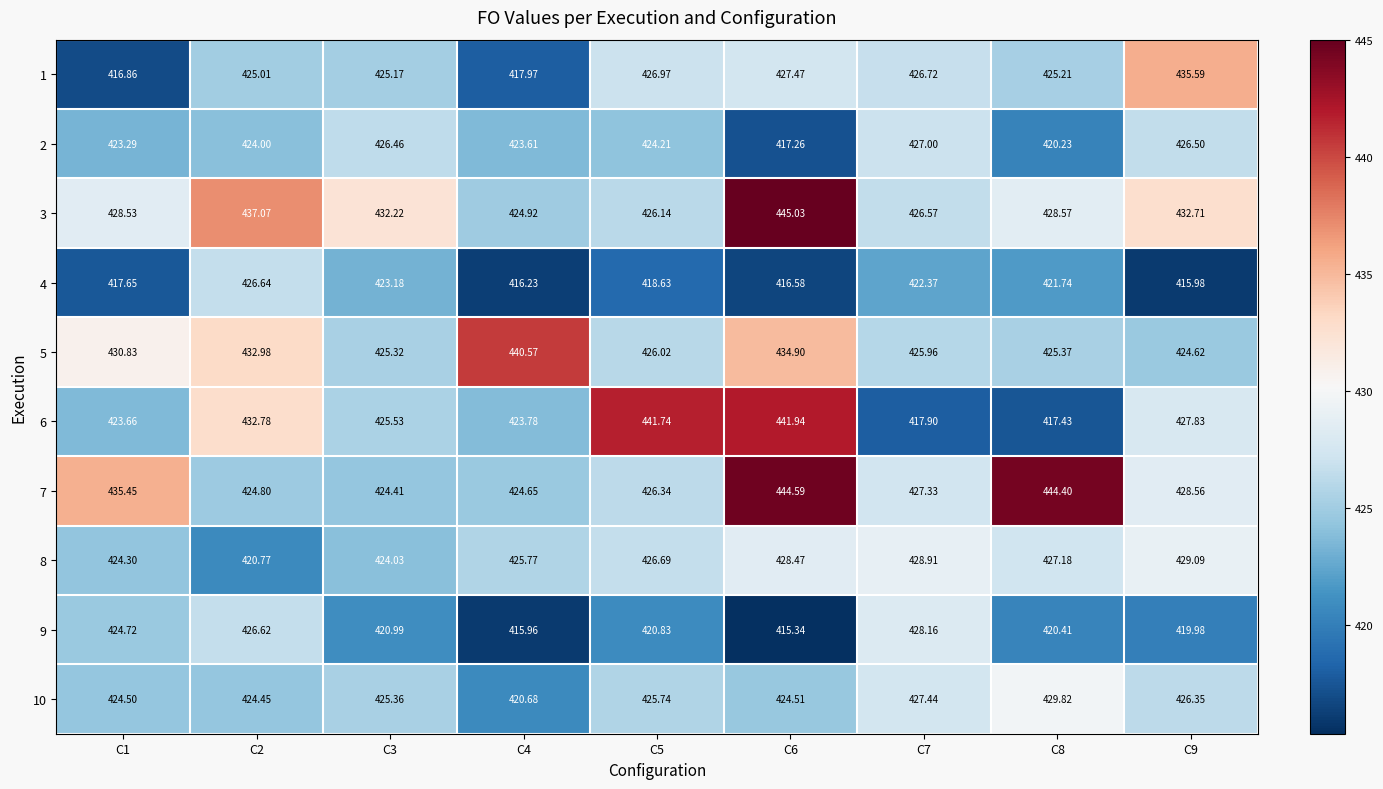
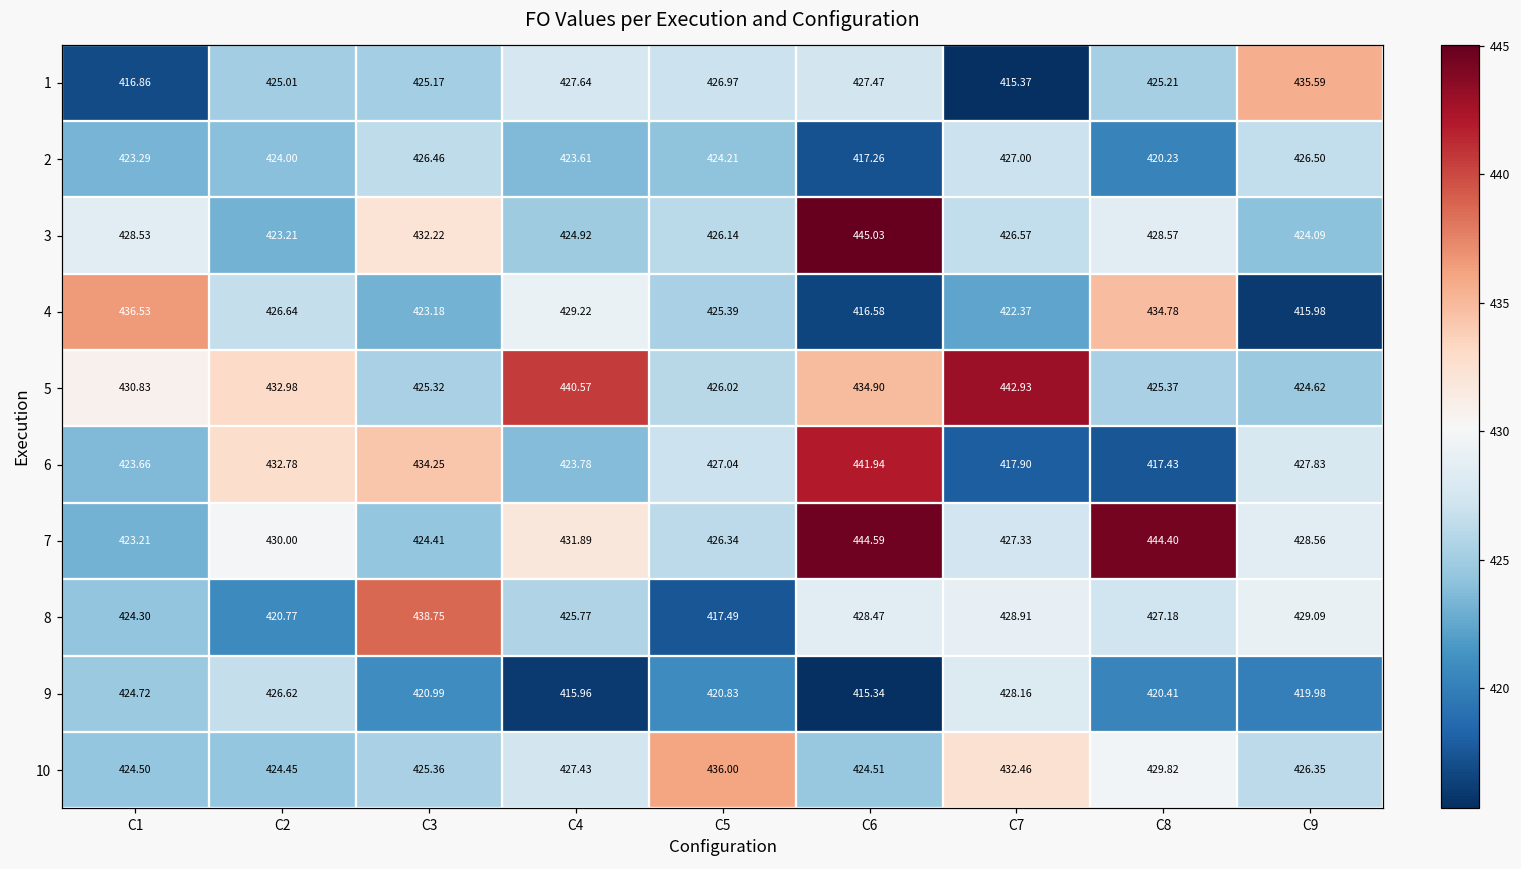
  {
    "1": {
      "C1": 416.86,
      "C2": 425.01,
      "C3": 425.17,
-     "C4": 417.97,
+     "C4": 427.64,
      "C5": 426.97,
      "C6": 427.47,
-     "C7": 426.72,
+     "C7": 415.37,
      "C8": 425.21,
      "C9": 435.59
    },
    "2": {
      "C1": 423.29,
      "C2": 424.00,
      "C3": 426.46,
      "C4": 423.61,
      "C5": 424.21,
      "C6": 417.26,
      "C7": 427.00,
      "C8": 420.23,
      "C9": 426.50
    },
    "3": {
      "C1": 428.53,
-     "C2": 437.07,
+     "C2": 423.21,
      "C3": 432.22,
      "C4": 424.92,
      "C5": 426.14,
      "C6": 445.03,
      "C7": 426.57,
      "C8": 428.57,
-     "C9": 432.71
+     "C9": 424.09
    },
    "4": {
-     "C1": 417.65,
+     "C1": 436.53,
      "C2": 426.64,
      "C3": 423.18,
-     "C4": 416.23,
-     "C5": 418.63,
+     "C4": 429.22,
+     "C5": 425.39,
      "C6": 416.58,
      "C7": 422.37,
-     "C8": 421.74,
+     "C8": 434.78,
      "C9": 415.98
    },
    "5": {
      "C1": 430.83,
      "C2": 432.98,
      "C3": 425.32,
      "C4": 440.57,
      "C5": 426.02,
      "C6": 434.90,
-     "C7": 425.96,
+     "C7": 442.93,
      "C8": 425.37,
      "C9": 424.62
    },
    "6": {
      "C1": 423.66,
      "C2": 432.78,
-     "C3": 425.53,
+     "C3": 434.25,
      "C4": 423.78,
-     "C5": 441.74,
+     "C5": 427.04,
      "C6": 441.94,
      "C7": 417.90,
      "C8": 417.43,
      "C9": 427.83
    },
    "7": {
-     "C1": 435.45,
-     "C2": 424.80,
+     "C1": 423.21,
+     "C2": 430.00,
      "C3": 424.41,
-     "C4": 424.65,
+     "C4": 431.89,
      "C5": 426.34,
      "C6": 444.59,
      "C7": 427.33,
      "C8": 444.40,
      "C9": 428.56
    },
    "8": {
      "C1": 424.30,
      "C2": 420.77,
-     "C3": 424.03,
+     "C3": 438.75,
      "C4": 425.77,
-     "C5": 426.69,
+     "C5": 417.49,
      "C6": 428.47,
      "C7": 428.91,
      "C8": 427.18,
      "C9": 429.09
    },
    "9": {
      "C1": 424.72,
      "C2": 426.62,
      "C3": 420.99,
      "C4": 415.96,
      "C5": 420.83,
      "C6": 415.34,
      "C7": 428.16,
      "C8": 420.41,
      "C9": 419.98
    },
    "10": {
      "C1": 424.50,
      "C2": 424.45,
      "C3": 425.36,
-     "C4": 420.68,
-     "C5": 425.74,
+     "C4": 427.43,
+     "C5": 436.00,
      "C6": 424.51,
-     "C7": 427.44,
+     "C7": 432.46,
      "C8": 429.82,
      "C9": 426.35
    }
  }
